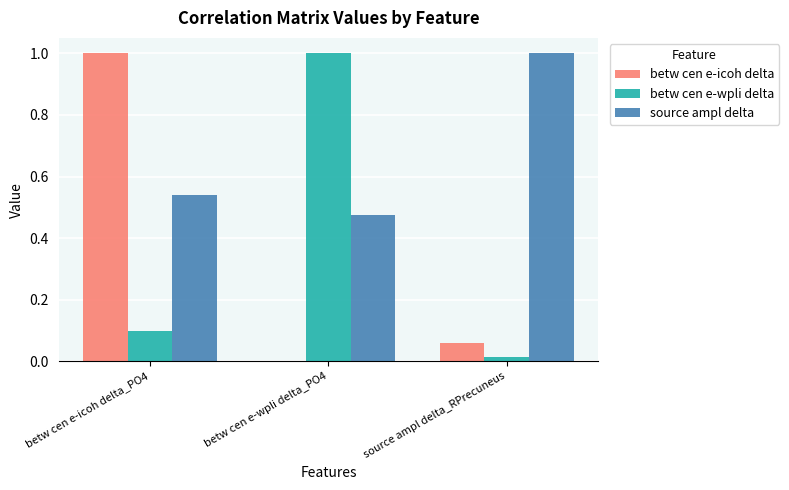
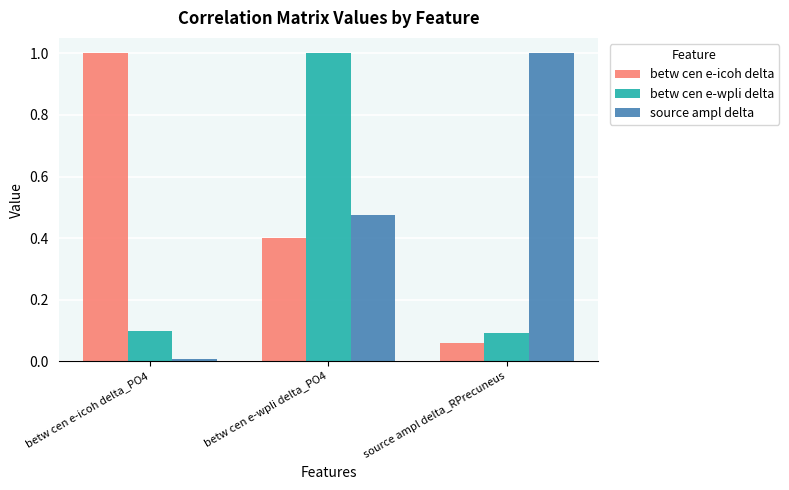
  {
    "betw cen e-icoh delta": {
      "betw cen e-icoh delta_PO4": 1.0,
-     "betw cen e-wpli delta_PO4": 0.0,
+     "betw cen e-wpli delta_PO4": 0.4,
      "source ampl delta_RPrecuneus": 0.06
    },
    "betw cen e-wpli delta": {
      "betw cen e-icoh delta_PO4": 0.10,
      "betw cen e-wpli delta_PO4": 1.00,
-     "source ampl delta_RPrecuneus": 0.01
+     "source ampl delta_RPrecuneus": 0.09
    },
    "source ampl delta": {
-     "betw cen e-icoh delta_PO4": 0.54,
+     "betw cen e-icoh delta_PO4": 0.01,
      "betw cen e-wpli delta_PO4": 0.48,
      "source ampl delta_RPrecuneus": 1.00
    }
  }
